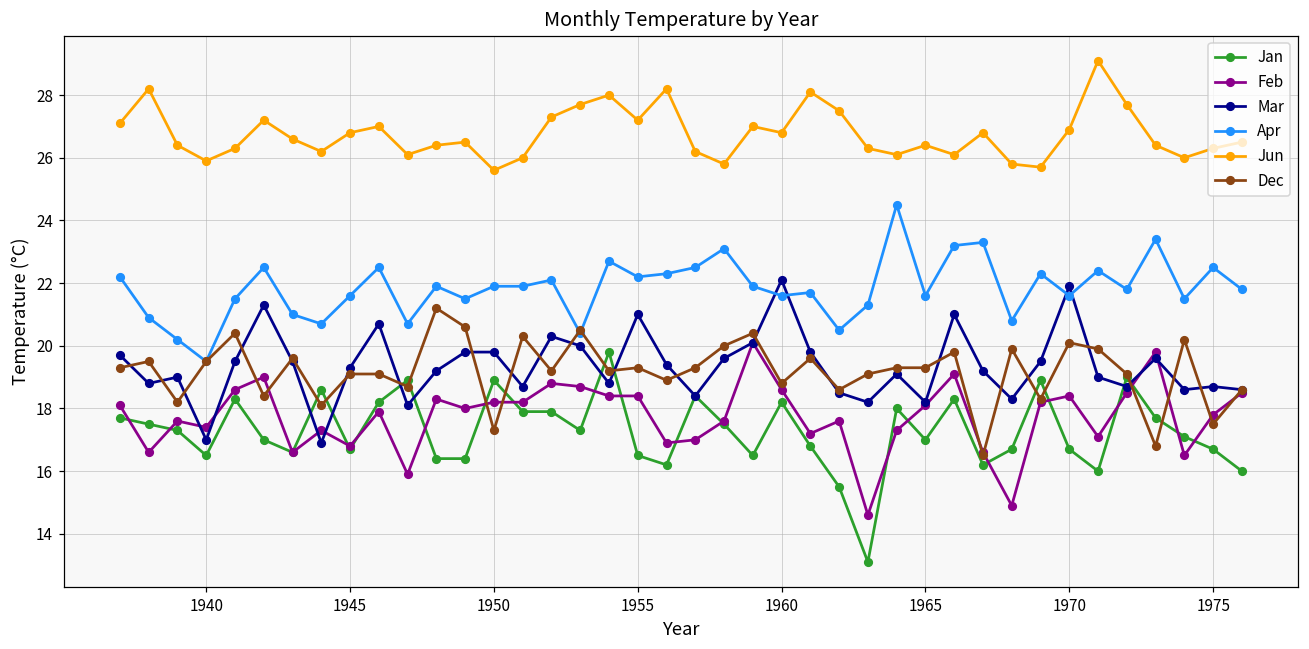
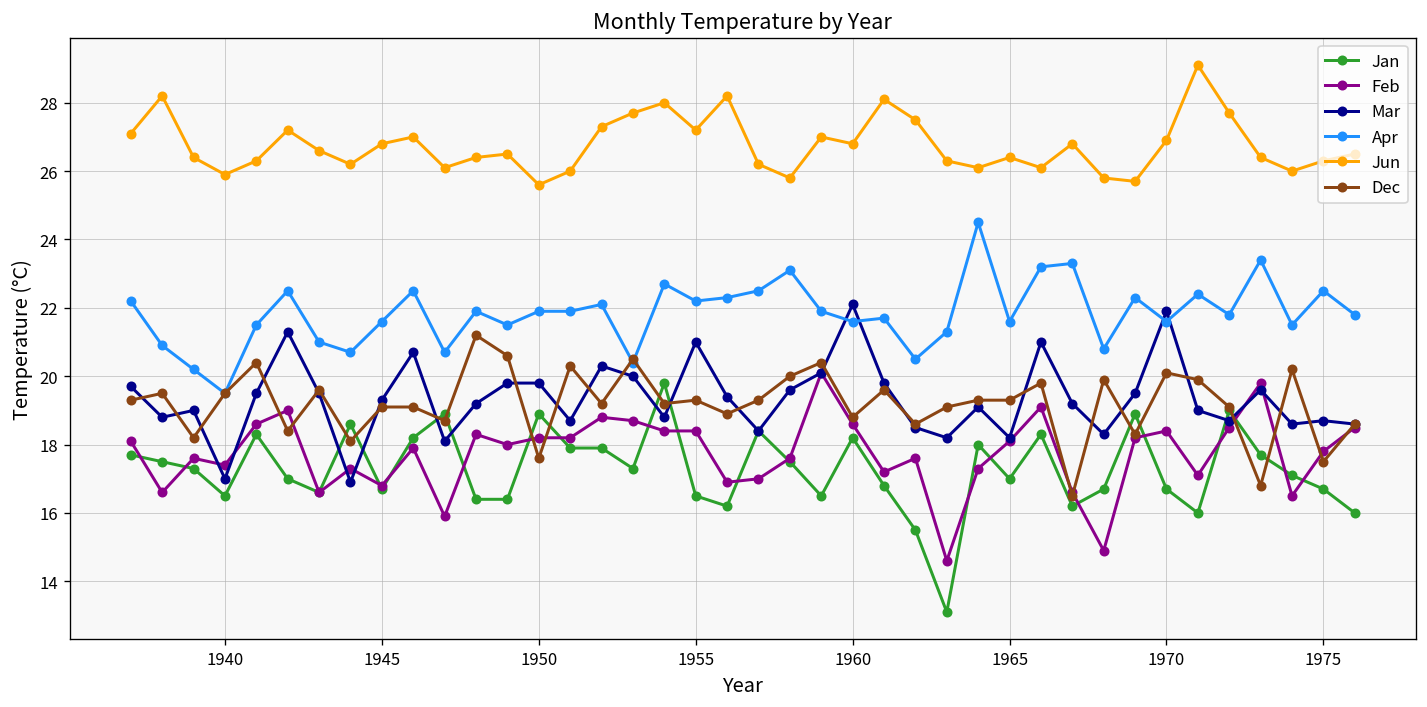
  {
    "Jan": {
      "1940": 16.5,
      "1945": 16.7,
      "1950": 18.9,
      "1955": 16.5,
      "1960": 18.2,
      "1965": 17.0,
      "1970": 16.7,
      "1975": 16.7
    },
    "Feb": {
      "1940": 17.4,
      "1945": 16.8,
      "1950": 18.2,
      "1955": 18.4,
      "1960": 18.6,
      "1965": 18.1,
      "1970": 18.4,
      "1975": 17.8
    },
    "Mar": {
      "1940": 17.0,
      "1945": 19.3,
      "1950": 19.8,
      "1955": 21.0,
      "1960": 22.1,
      "1965": 18.2,
      "1970": 21.9,
      "1975": 18.7
    },
    "Apr": {
      "1945": 21.6,
      "1950": 21.9,
      "1955": 22.2,
      "1960": 21.6,
      "1965": 21.6,
      "1970": 21.6,
      "1975": 22.5
    },
    "Jun": {
      "1940": 25.9,
      "1945": 26.8,
      "1950": 25.6,
      "1955": 27.2,
      "1960": 26.8,
      "1965": 26.4,
      "1970": 26.9
    },
    "Dec": {
      "1945": 19.1,
-     "1950": 17.3,
+     "1950": 17.6,
      "1955": 19.3,
      "1960": 18.8,
      "1965": 19.3,
      "1970": 20.1,
      "1975": 17.5
    }
  }
